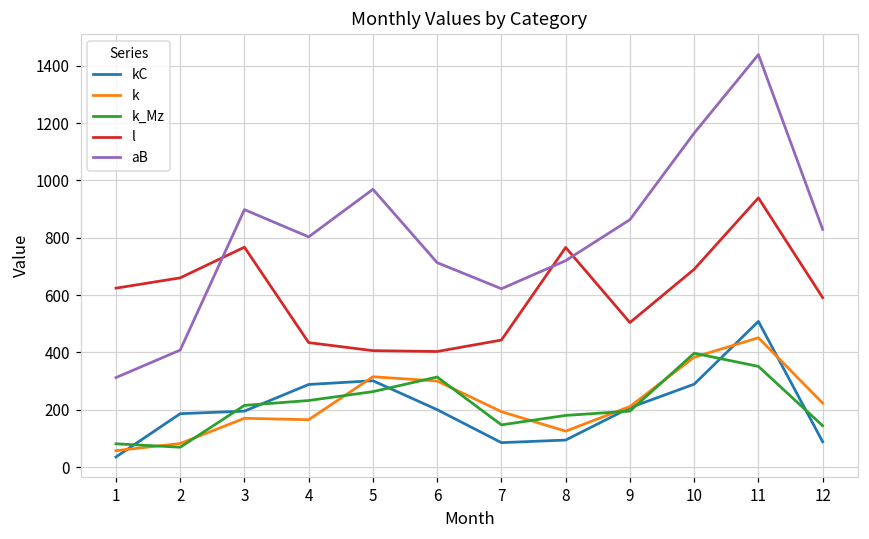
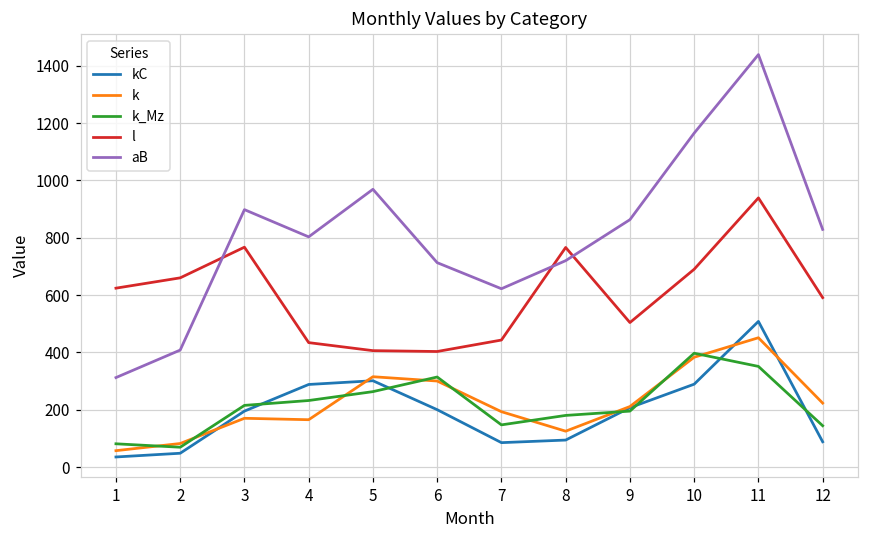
  {
    "kC": {
      "1": 40,
-     "2": 190,
+     "2": 50,
      "3": 200,
      "4": 290,
      "5": 300,
      "6": 200,
      "7": 90,
      "8": 90,
      "10": 290,
      "11": 510,
      "12": 90
    },
    "k": {
      "1": 60,
      "2": 80,
      "3": 170,
      "4": 170,
      "5": 320,
      "6": 300,
      "7": 190,
      "8": 130,
      "10": 380,
      "11": 450,
      "12": 220
    },
    "k_Mz": {
      "1": 80,
      "2": 70,
      "3": 220,
      "4": 230,
      "5": 260,
      "6": 310,
      "7": 150,
      "8": 180,
      "9": 200,
      "10": 400,
      "11": 350,
      "12": 140
    },
    "l": {
      "1": 620,
      "2": 660,
      "3": 770,
      "4": 430,
      "5": 410,
      "6": 400,
      "7": 440,
      "8": 770,
      "9": 500,
      "10": 690,
      "11": 940,
      "12": 590
    },
    "aB": {
      "1": 310,
      "2": 410,
      "3": 900,
      "4": 800,
      "5": 970,
      "6": 710,
      "7": 620,
      "8": 720,
      "9": 860,
      "10": 1170,
      "11": 1440,
      "12": 830
    }
  }
